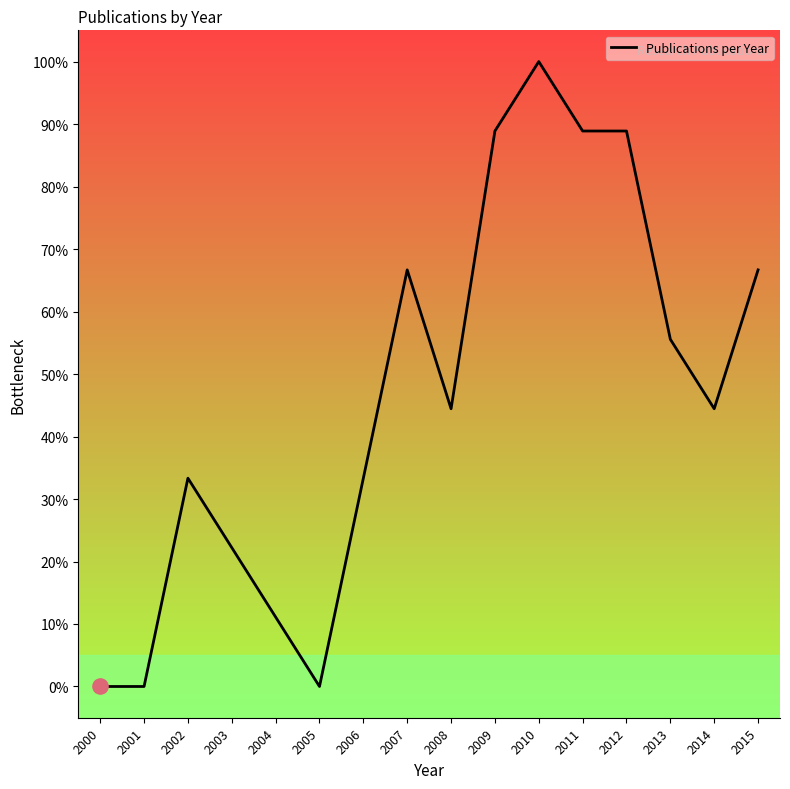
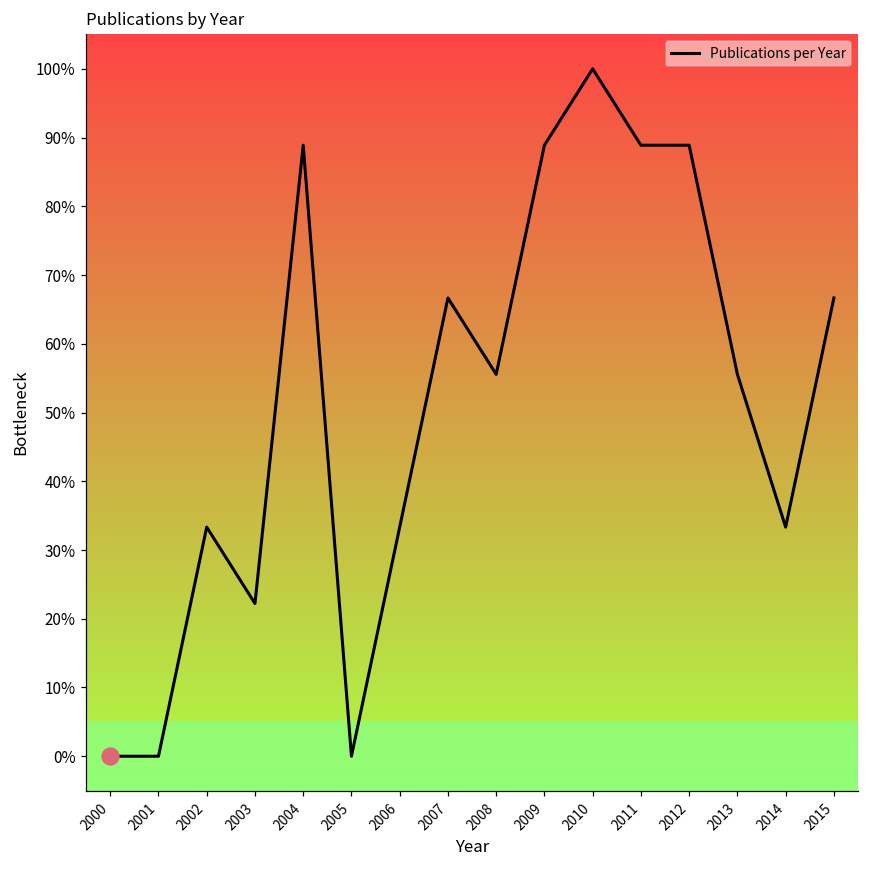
  {
    "Publications per Year": {
      "2002": "33%",
      "2003": "22%",
-     "2004": "11%",
+     "2004": "89%",
      "2006": "33%",
      "2007": "67%",
-     "2008": "44%",
+     "2008": "56%",
      "2009": "89%",
      "2010": "100%",
      "2011": "89%",
      "2012": "89%",
      "2013": "56%",
-     "2014": "44%",
+     "2014": "33%",
      "2015": "67%"
    }
  }
